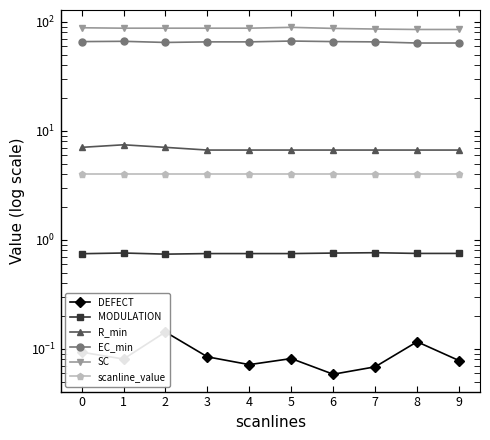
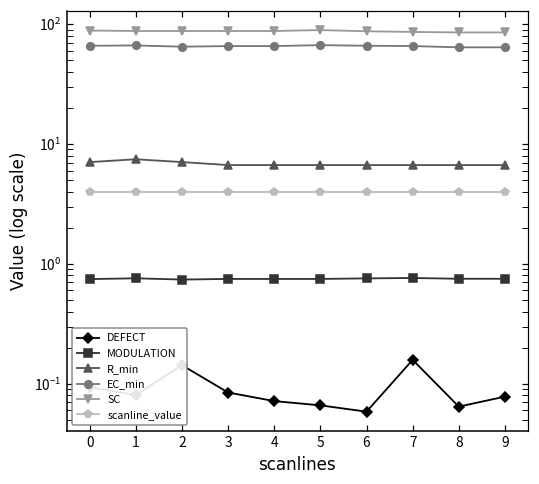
  {
    "DEFECT": {
      "3": 0.08,
      "4": 0.07,
-     "5": 0.08,
+     "5": 0.07,
      "6": 0.06,
-     "7": 0.07,
-     "8": 0.12,
+     "7": 0.16,
+     "8": 0.06,
      "9": 0.08
    }
  }
